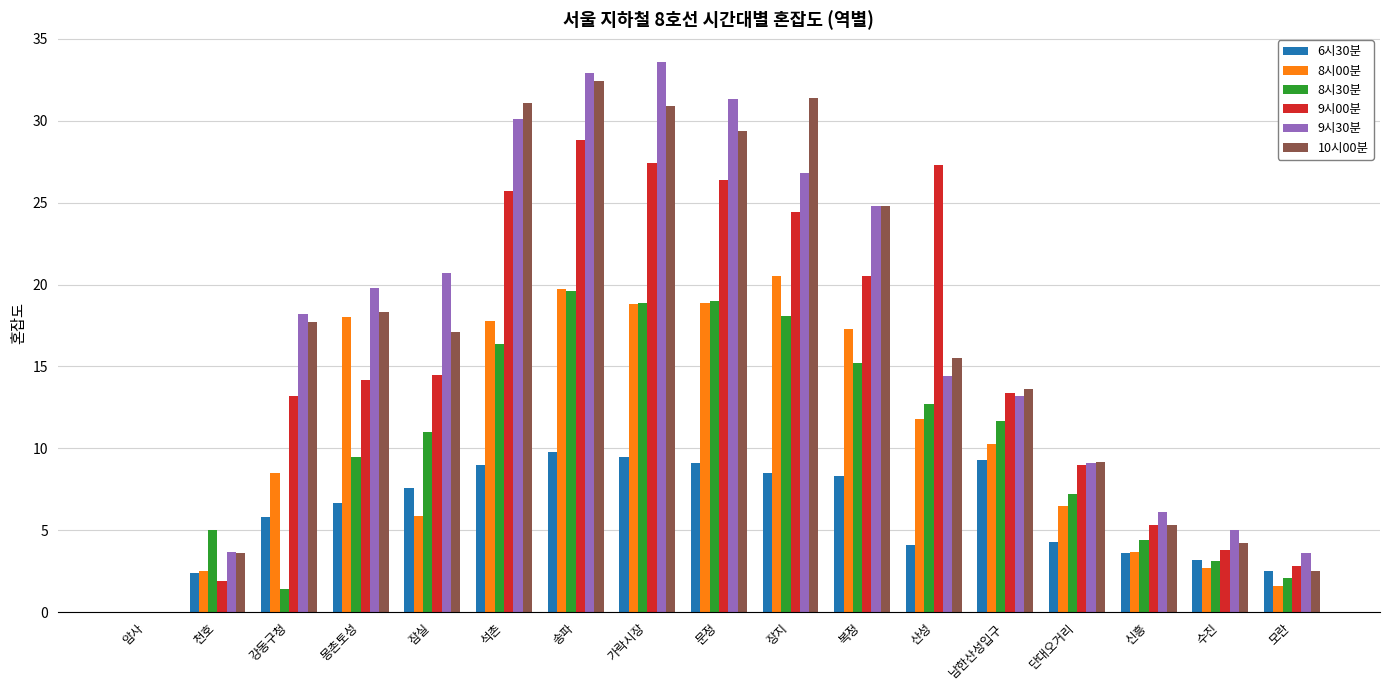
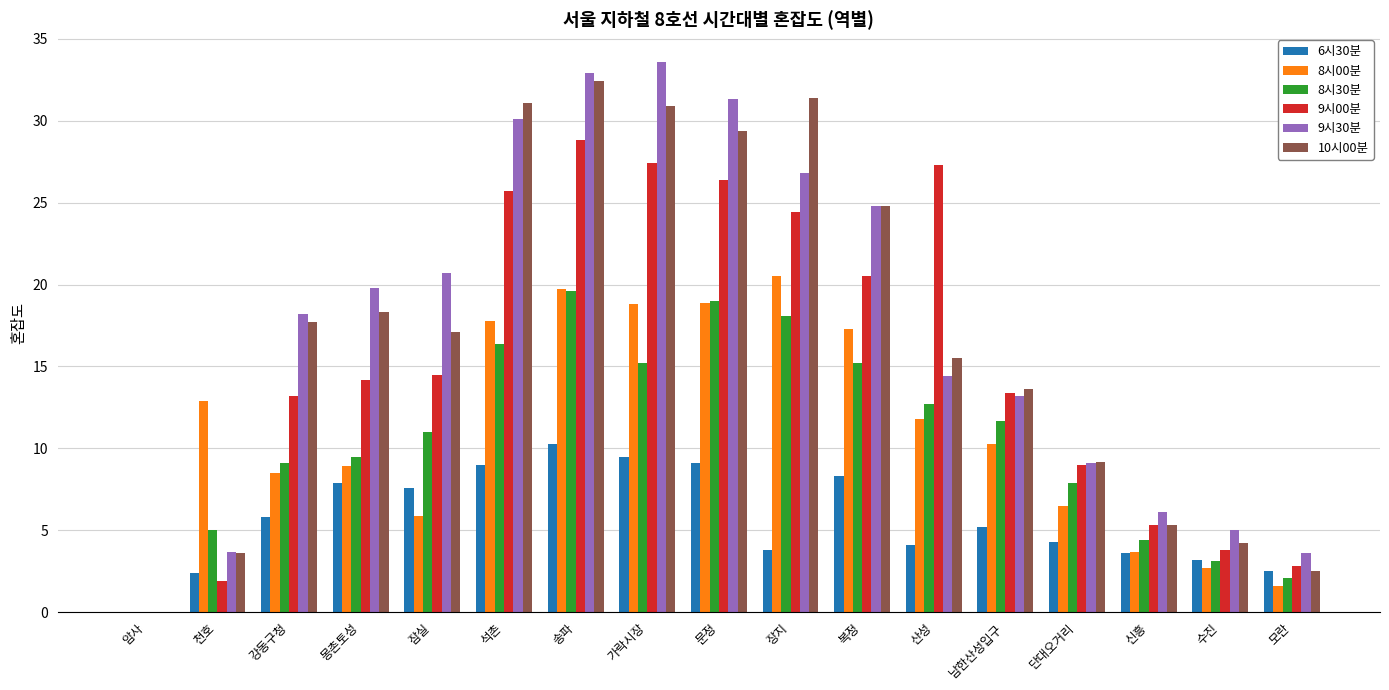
  {
    "6시30분": {
      "암사": 0.0,
      "천호": 2.4,
      "강동구청": 5.8,
-     "몽촌토성": 6.7,
+     "몽촌토성": 7.9,
      "잠실": 7.6,
      "석촌": 9.0,
-     "송파": 9.8,
+     "송파": 10.3,
      "가락시장": 9.5,
      "문정": 9.1,
-     "장지": 8.5,
+     "장지": 3.8,
      "복정": 8.3,
      "산성": 4.1,
-     "남한산성입구": 9.3,
+     "남한산성입구": 5.2,
      "단대오거리": 4.3,
      "신흥": 3.6,
      "수진": 3.2,
      "모란": 2.5
    },
    "8시00분": {
      "암사": 0.0,
-     "천호": 2.5,
+     "천호": 12.9,
      "강동구청": 8.5,
-     "몽촌토성": 18.0,
+     "몽촌토성": 8.9,
      "잠실": 5.9,
      "석촌": 17.8,
      "송파": 19.7,
      "가락시장": 18.8,
      "문정": 18.9,
      "장지": 20.5,
      "복정": 17.3,
      "산성": 11.8,
      "남한산성입구": 10.3,
      "단대오거리": 6.5,
      "신흥": 3.7,
      "수진": 2.7,
      "모란": 1.6
    },
    "8시30분": {
      "암사": 0.0,
      "천호": 5.0,
-     "강동구청": 1.4,
+     "강동구청": 9.1,
      "몽촌토성": 9.5,
      "잠실": 11.0,
      "석촌": 16.4,
      "송파": 19.6,
-     "가락시장": 18.9,
+     "가락시장": 15.2,
      "문정": 19.0,
      "장지": 18.1,
      "복정": 15.2,
      "산성": 12.7,
      "남한산성입구": 11.7,
-     "단대오거리": 7.2,
+     "단대오거리": 7.9,
      "신흥": 4.4,
      "수진": 3.1,
      "모란": 2.1
    },
    "9시00분": {
      "암사": 0.0,
      "천호": 1.9,
      "강동구청": 13.2,
      "몽촌토성": 14.2,
      "잠실": 14.5,
      "석촌": 25.7,
      "송파": 28.8,
      "가락시장": 27.4,
      "문정": 26.4,
      "장지": 24.4,
      "복정": 20.5,
      "산성": 27.3,
      "남한산성입구": 13.4,
      "단대오거리": 9.0,
      "신흥": 5.3,
      "수진": 3.8,
      "모란": 2.8
    },
    "9시30분": {
      "암사": 0.0,
      "천호": 3.7,
      "강동구청": 18.2,
      "몽촌토성": 19.8,
      "잠실": 20.7,
      "석촌": 30.1,
      "송파": 32.9,
      "가락시장": 33.6,
      "문정": 31.3,
      "장지": 26.8,
      "복정": 24.8,
      "산성": 14.4,
      "남한산성입구": 13.2,
      "단대오거리": 9.1,
      "신흥": 6.1,
      "수진": 5.0,
      "모란": 3.6
    },
    "10시00분": {
      "암사": 0.0,
      "천호": 3.6,
      "강동구청": 17.7,
      "몽촌토성": 18.3,
      "잠실": 17.1,
      "석촌": 31.1,
      "송파": 32.4,
      "가락시장": 30.9,
      "문정": 29.4,
      "장지": 31.4,
      "복정": 24.8,
      "산성": 15.5,
      "남한산성입구": 13.6,
      "단대오거리": 9.2,
      "신흥": 5.3,
      "수진": 4.2,
      "모란": 2.5
    }
  }
